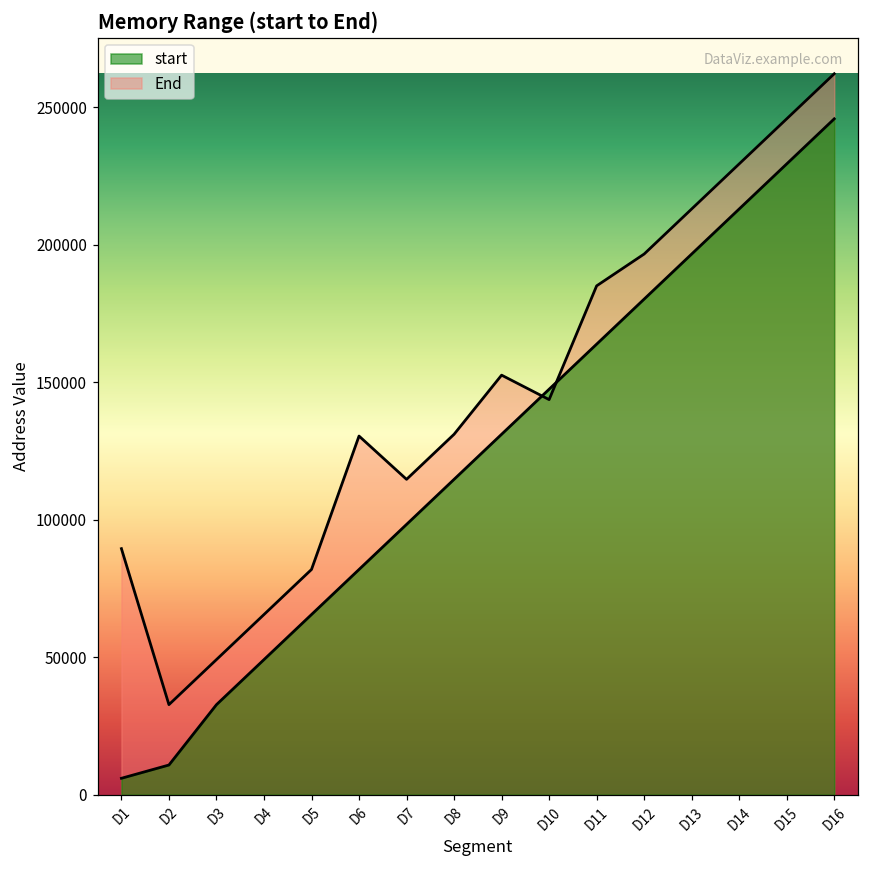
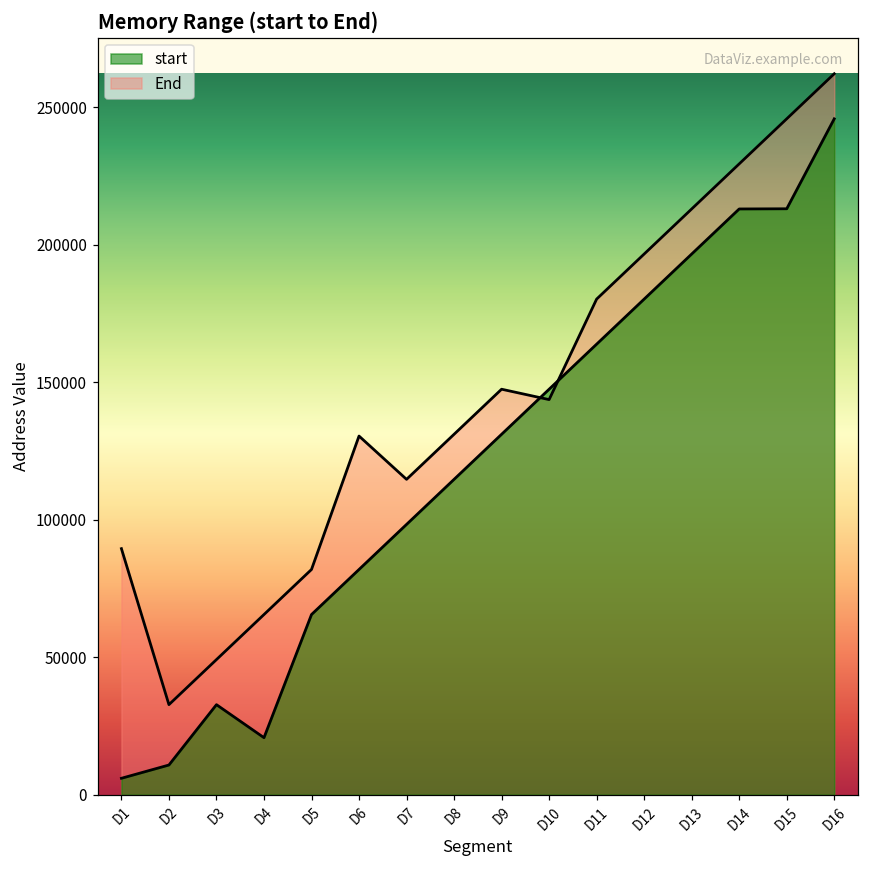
  {
    "start": {
      "D1": 6000,
      "D2": 11000,
      "D3": 33000,
-     "D4": 49000,
+     "D4": 21000,
      "D5": 66000,
      "D6": 82000,
      "D7": 98000,
      "D8": 115000,
      "D9": 131000,
      "D10": 147000,
      "D11": 164000,
      "D12": 180000,
      "D13": 197000,
      "D14": 213000,
-     "D15": 229000,
+     "D15": 213000,
      "D16": 246000
    },
    "End": {
      "D1": 89000,
      "D2": 33000,
      "D3": 49000,
      "D4": 66000,
      "D5": 82000,
      "D6": 130000,
      "D7": 115000,
      "D8": 131000,
-     "D9": 153000,
+     "D9": 147000,
      "D10": 144000,
-     "D11": 185000,
+     "D11": 180000,
      "D12": 197000,
      "D13": 213000,
      "D14": 229000,
      "D15": 246000,
      "D16": 262000
    }
  }
